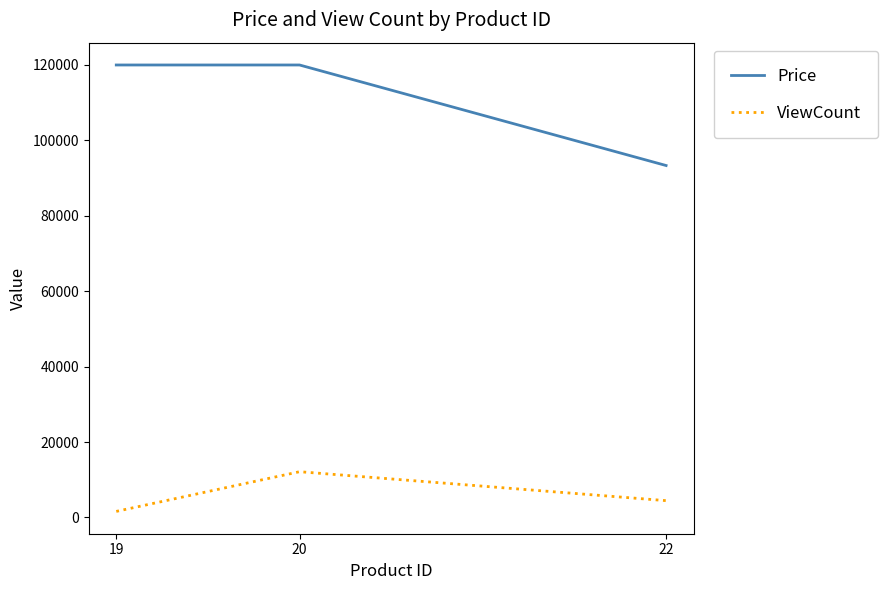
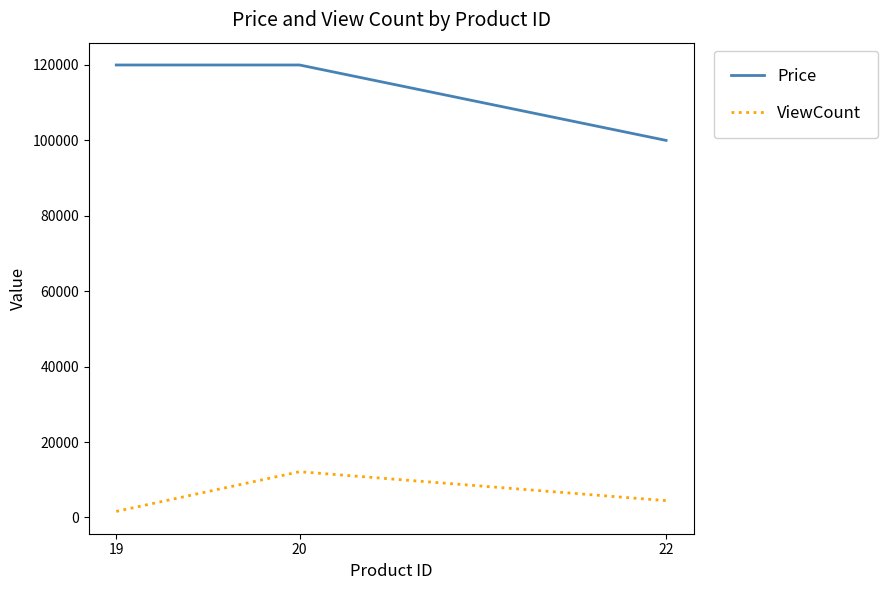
  {
    "Price": {
      "19": 120000,
      "20": 120000,
-     "22": 93000
+     "22": 100000
    },
    "ViewCount": {
      "19": 2000,
      "20": 12000,
      "22": 4000
    }
  }
